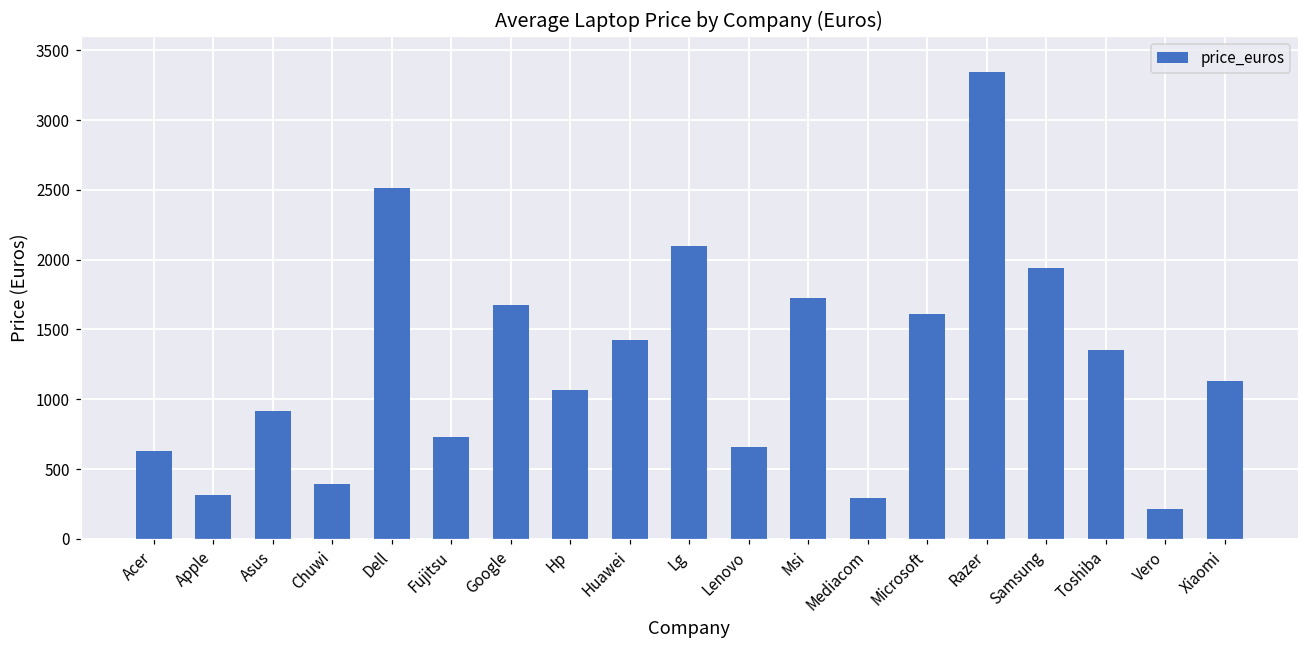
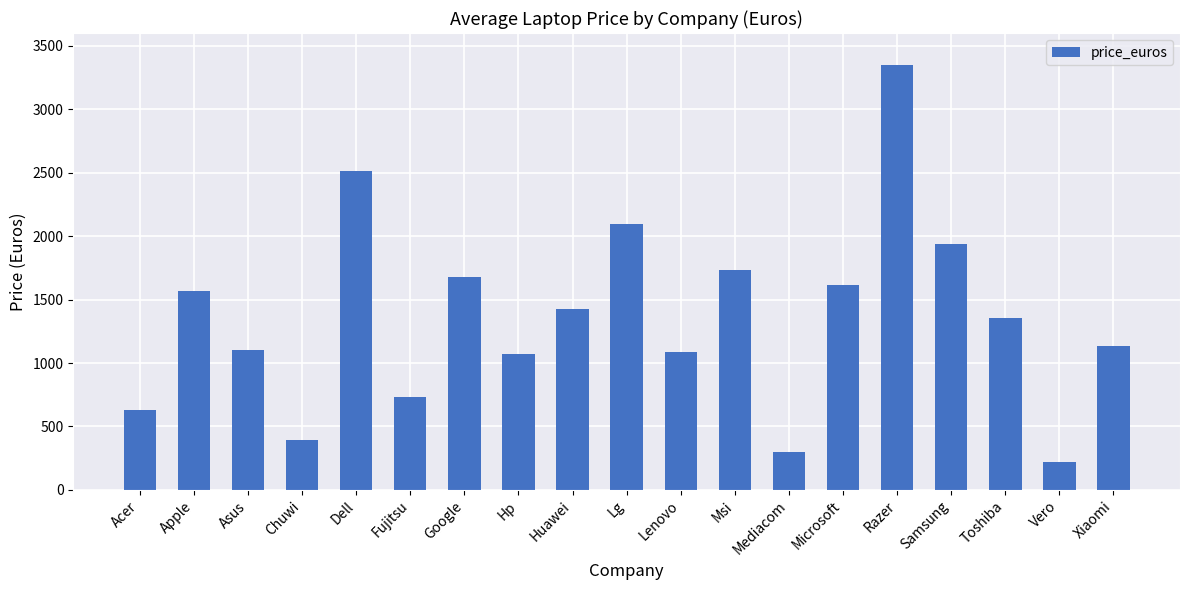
  {
    "Acer": 630,
-   "Apple": 320,
-   "Asus": 920,
+   "Apple": 1560,
+   "Asus": 1100,
    "Chuwi": 390,
    "Dell": 2510,
    "Fujitsu": 730,
    "Google": 1680,
    "Hp": 1070,
    "Huawei": 1420,
    "Lg": 2100,
-   "Lenovo": 660,
+   "Lenovo": 1090,
    "Msi": 1730,
    "Mediacom": 300,
    "Microsoft": 1610,
    "Razer": 3350,
    "Samsung": 1940,
    "Toshiba": 1350,
    "Vero": 220,
    "Xiaomi": 1130
  }
